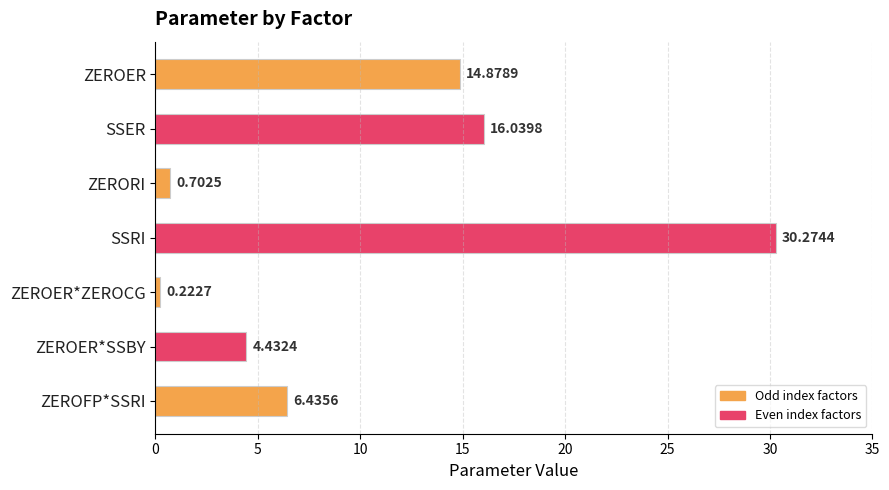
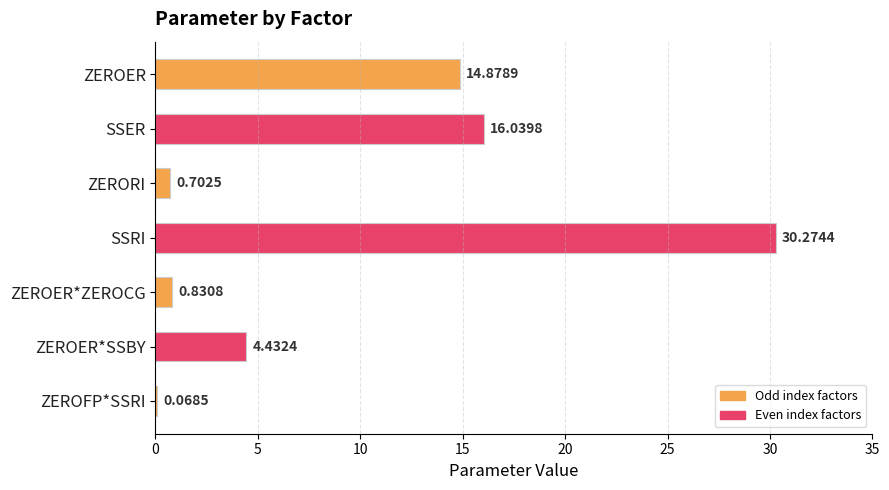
  {
    "ZEROER": 14.8789,
    "SSER": 16.0398,
    "ZERORI": 0.7025,
    "SSRI": 30.2744,
-   "ZEROER*ZEROCG": 0.2227,
+   "ZEROER*ZEROCG": 0.8308,
    "ZEROER*SSBY": 4.4324,
-   "ZEROFP*SSRI": 6.4356
+   "ZEROFP*SSRI": 0.0685
  }
